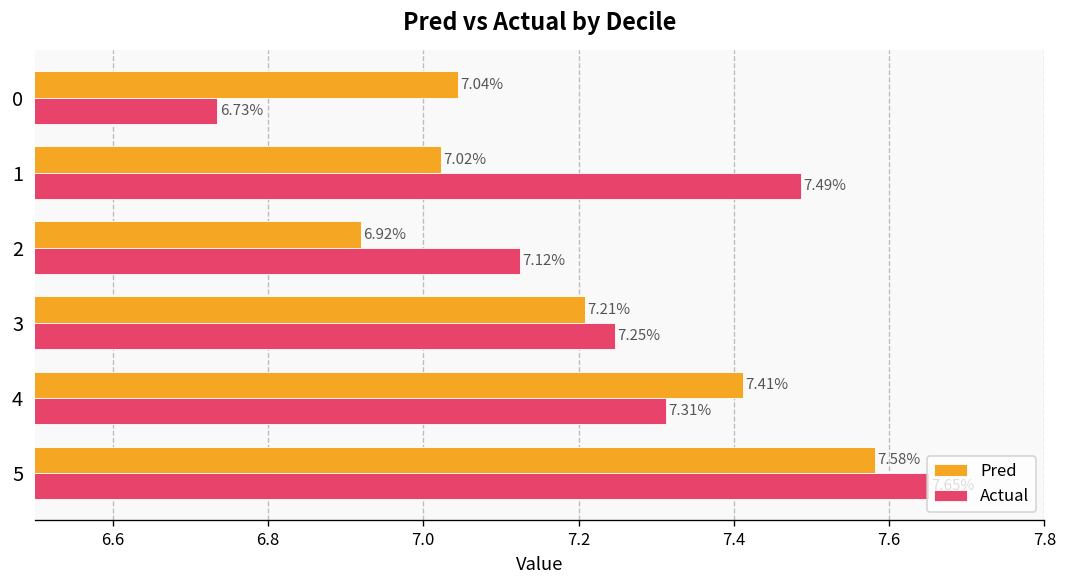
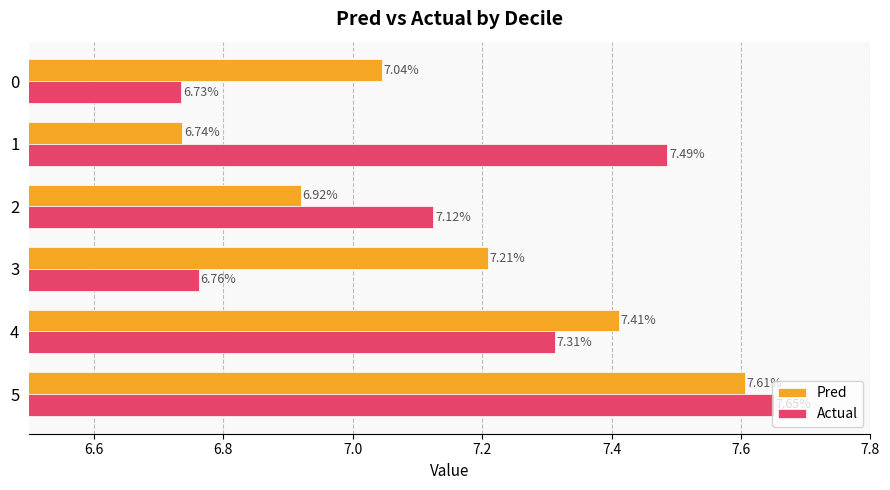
  {
    "Pred": {
      "0": "7.04%",
-     "1": "7.02%",
+     "1": "6.74%",
      "2": "6.92%",
      "3": "7.21%",
      "4": "7.41%",
-     "5": "7.58"
+     "5": "7.61"
    },
    "Actual": {
      "0": "6.73%",
      "1": "7.49%",
      "2": "7.12%",
-     "3": "7.25%",
+     "3": "6.76%",
      "4": "7.31%"
    }
  }
